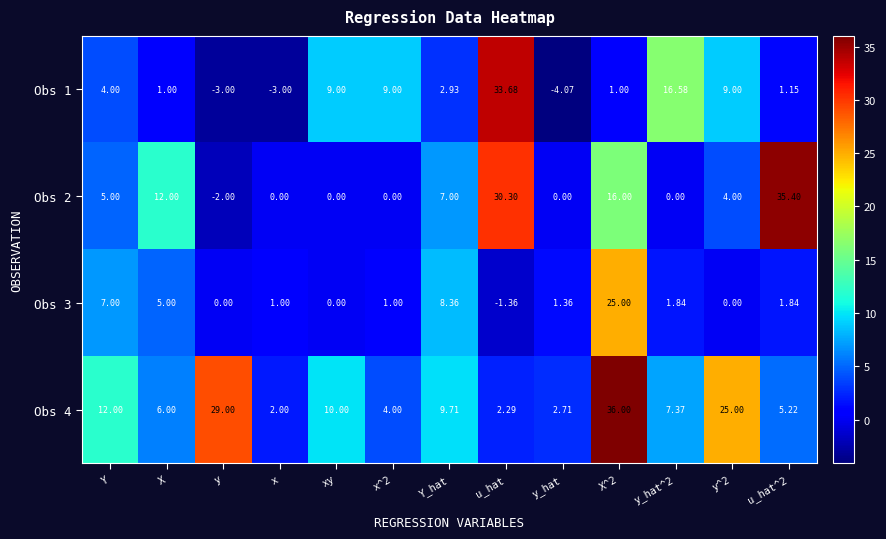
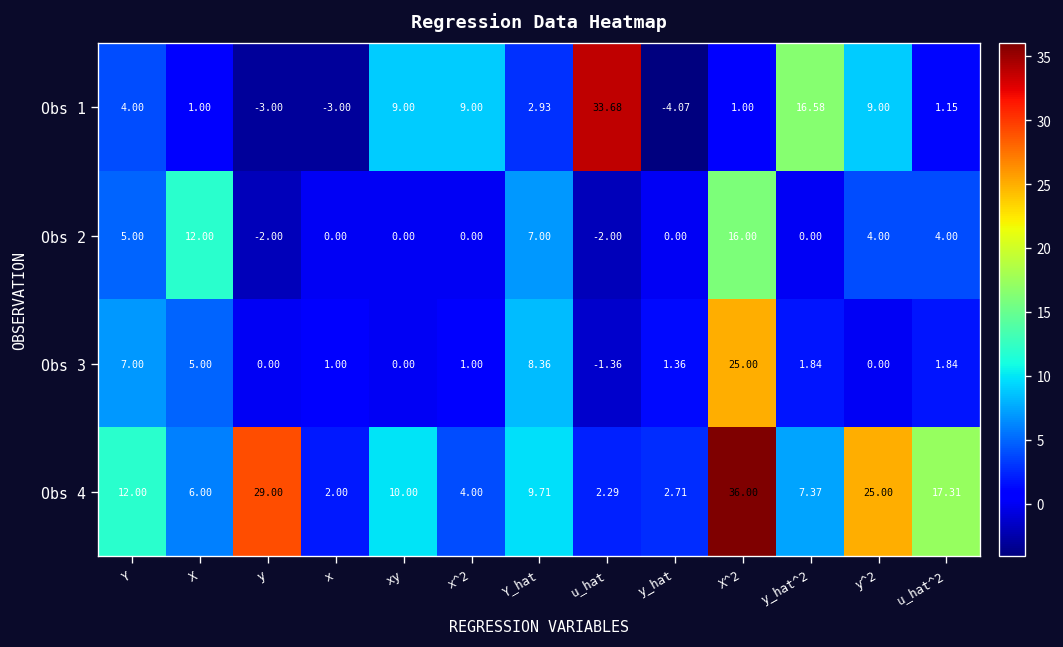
  {
    "Obs 1": {
      "Y": 4.00,
      "X": 1.00,
      "y": -3.00,
      "x": -3.00,
      "xy": 9.00,
      "x^2": 9.00,
      "Y_hat": 2.93,
      "u_hat": 33.68,
      "y_hat": -4.07,
      "X^2": 1.00,
      "y_hat^2": 16.58,
      "y^2": 9.00,
      "u_hat^2": 1.15
    },
    "Obs 2": {
      "Y": 5.00,
      "X": 12.00,
      "y": -2.00,
      "x": 0.00,
      "xy": 0.00,
      "x^2": 0.00,
      "Y_hat": 7.00,
-     "u_hat": 30.30,
+     "u_hat": -2.00,
      "y_hat": 0.00,
      "X^2": 16.00,
      "y_hat^2": 0.00,
      "y^2": 4.00,
-     "u_hat^2": 35.40
+     "u_hat^2": 4.00
    },
    "Obs 3": {
      "Y": 7.00,
      "X": 5.00,
      "y": 0.00,
      "x": 1.00,
      "xy": 0.00,
      "x^2": 1.00,
      "Y_hat": 8.36,
      "u_hat": -1.36,
      "y_hat": 1.36,
      "X^2": 25.00,
      "y_hat^2": 1.84,
      "y^2": 0.00,
      "u_hat^2": 1.84
    },
    "Obs 4": {
      "Y": 12.00,
      "X": 6.00,
      "y": 29.00,
      "x": 2.00,
      "xy": 10.00,
      "x^2": 4.00,
      "Y_hat": 9.71,
      "u_hat": 2.29,
      "y_hat": 2.71,
      "X^2": 36.00,
      "y_hat^2": 7.37,
      "y^2": 25.00,
-     "u_hat^2": 5.22
+     "u_hat^2": 17.31
    }
  }
